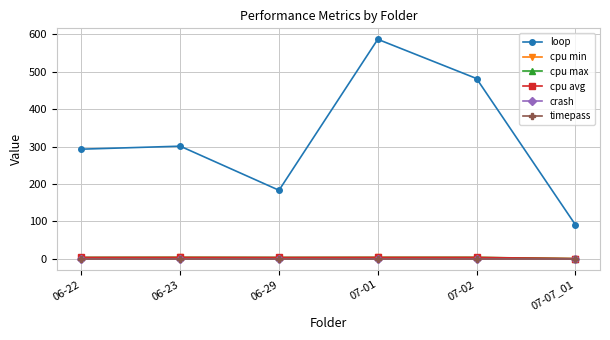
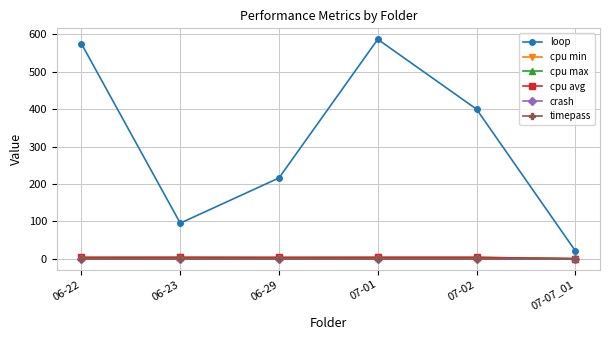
  {
    "loop": {
-     "06-22": 290,
-     "06-23": 300,
-     "06-29": 180,
+     "06-22": 580,
+     "06-23": 100,
+     "06-29": 220,
      "07-01": 590,
-     "07-02": 480,
-     "07-07_01": 90
+     "07-02": 400,
+     "07-07_01": 20
    }
  }
